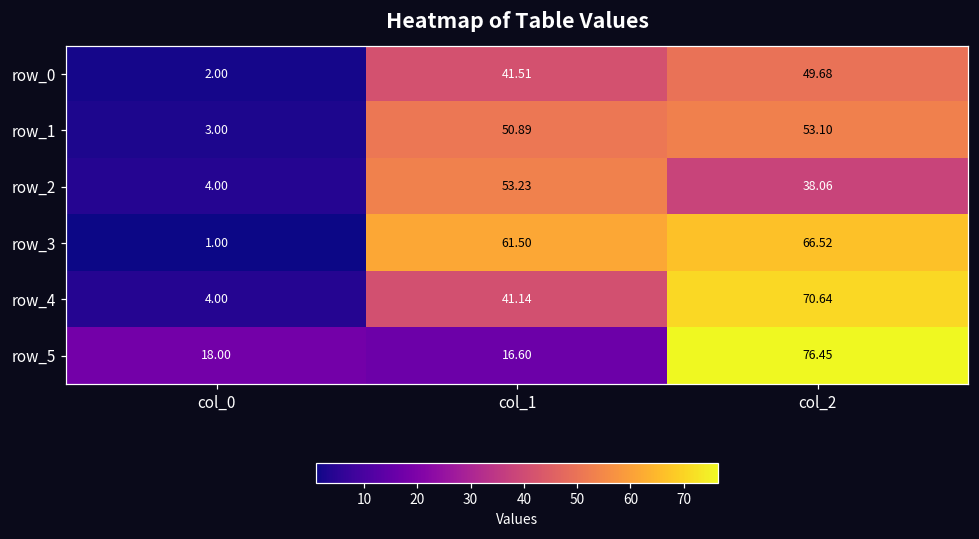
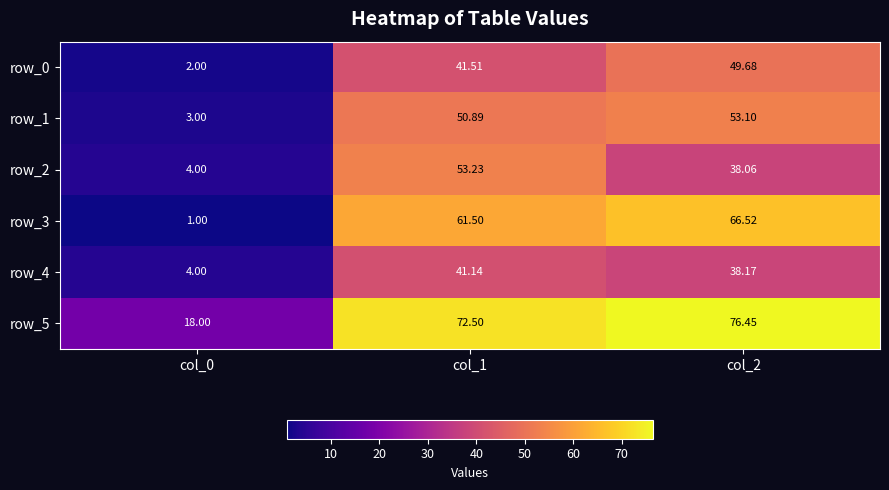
  {
    "row_0": {
      "col_0": 2.00,
      "col_1": 41.51,
      "col_2": 49.68
    },
    "row_1": {
      "col_0": 3.00,
      "col_1": 50.89,
      "col_2": 53.10
    },
    "row_2": {
      "col_0": 4.00,
      "col_1": 53.23,
      "col_2": 38.06
    },
    "row_3": {
      "col_0": 1.00,
      "col_1": 61.50,
      "col_2": 66.52
    },
    "row_4": {
      "col_0": 4.00,
      "col_1": 41.14,
-     "col_2": 70.64
+     "col_2": 38.17
    },
    "row_5": {
      "col_0": 18.00,
-     "col_1": 16.60,
+     "col_1": 72.50,
      "col_2": 76.45
    }
  }
